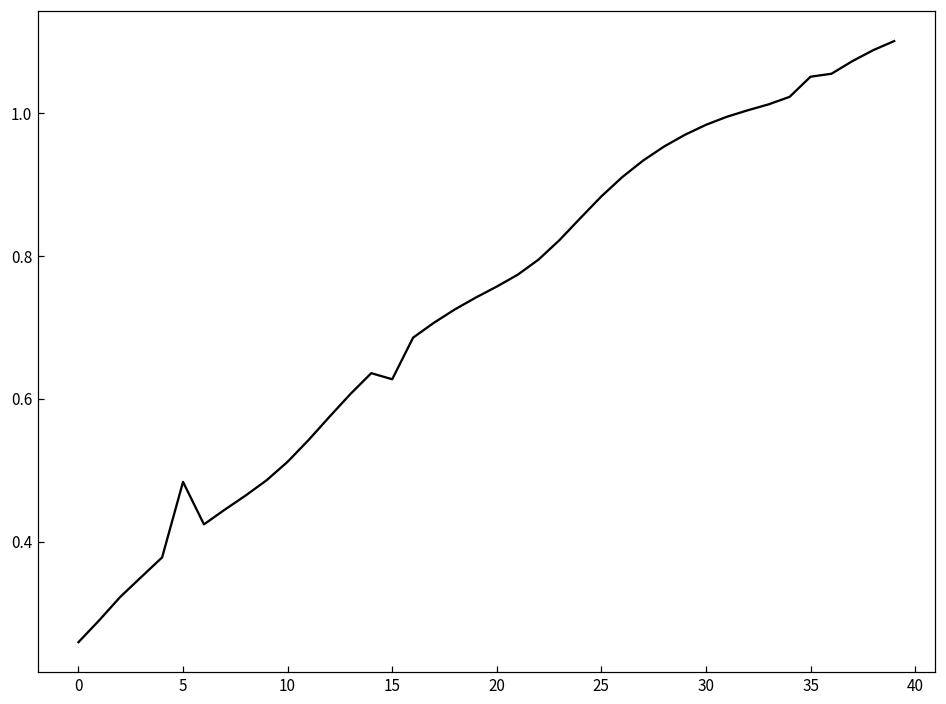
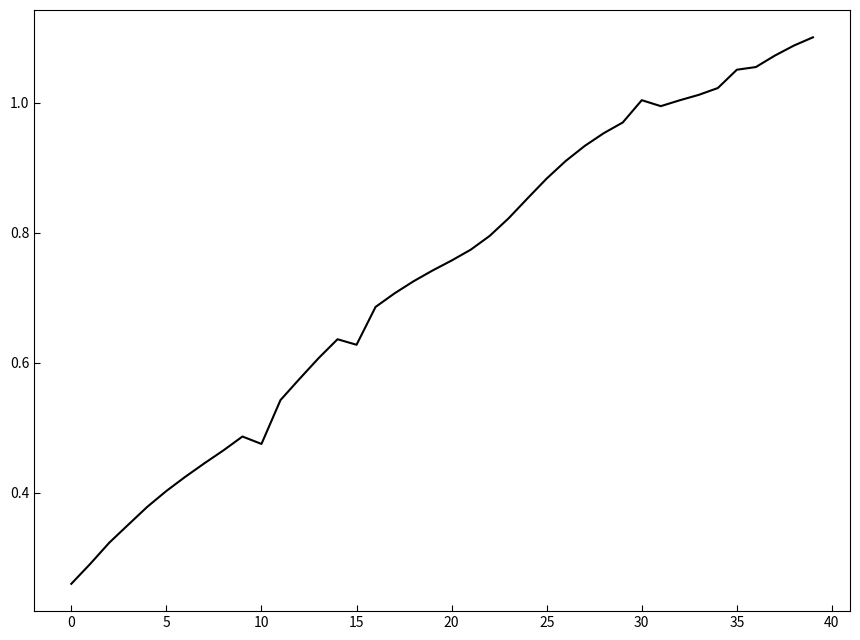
  {
    "0": 0.26,
-   "5": 0.48,
-   "10": 0.51,
+   "5": 0.40,
+   "10": 0.47,
    "15": 0.63,
    "20": 0.76,
    "25": 0.88,
-   "30": 0.98,
+   "30": 1.00,
    "35": 1.05
  }
